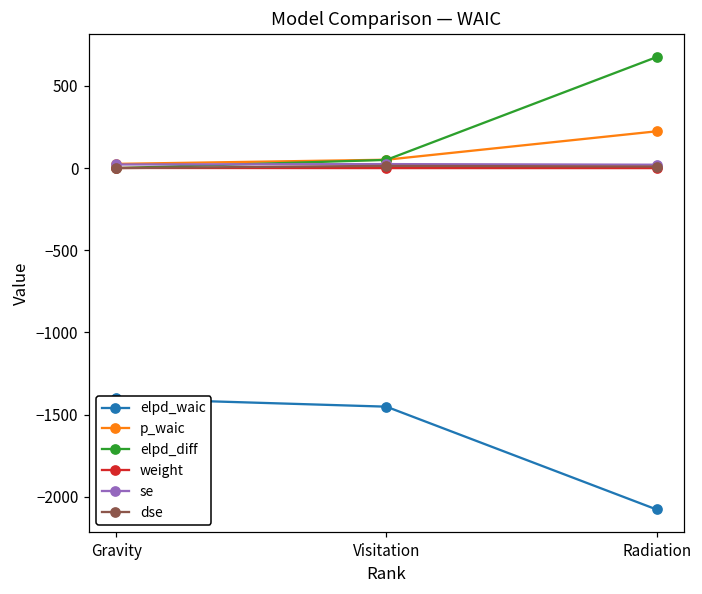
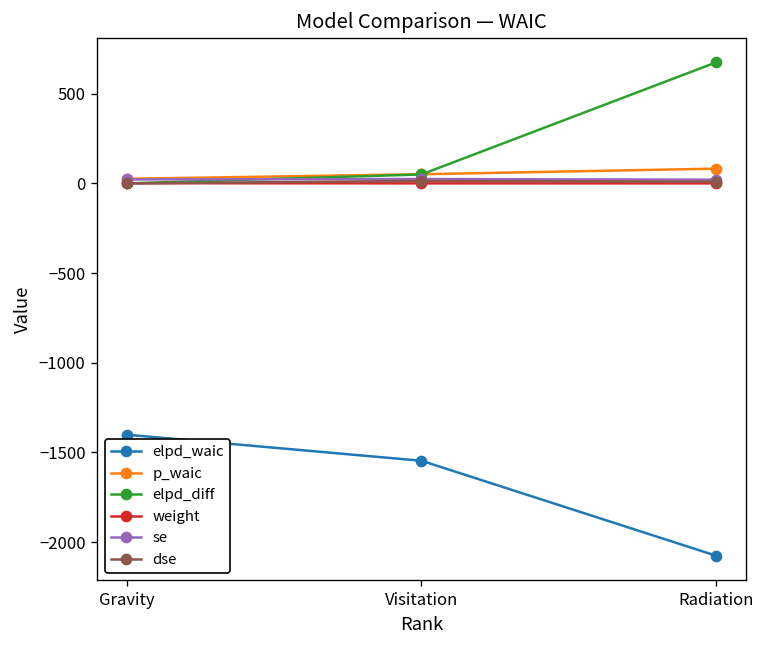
  {
    "elpd_waic": {
-     "Visitation": -1450,
+     "Visitation": -1550,
      "Radiation": -2080
    },
    "p_waic": {
-     "Radiation": 220
+     "Radiation": 80
    },
    "elpd_diff": {
      "Radiation": 680
    }
  }
